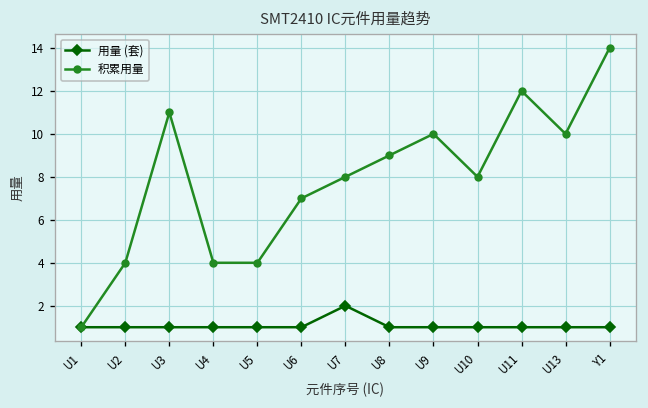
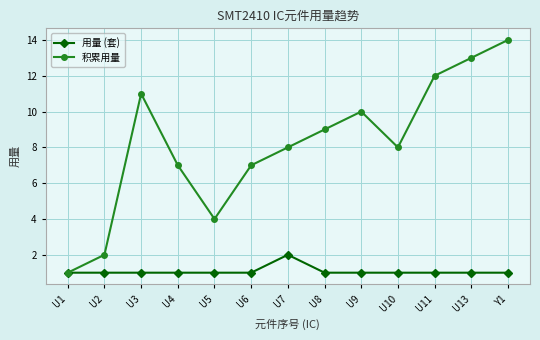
  {
    "用量 (套)": {
      "U2": 1,
      "U3": 1,
      "U4": 1,
      "U5": 1,
      "U6": 1,
      "U7": 2,
      "U8": 1,
      "U9": 1,
      "U10": 1,
      "U11": 1,
      "U13": 1,
      "Y1": 1
    },
    "积累用量": {
-     "U2": 4,
+     "U2": 2,
      "U3": 11,
-     "U4": 4,
+     "U4": 7,
      "U5": 4,
      "U6": 7,
      "U7": 8,
      "U8": 9,
      "U9": 10,
      "U10": 8,
      "U11": 12,
-     "U13": 10,
+     "U13": 13,
      "Y1": 14
    }
  }
